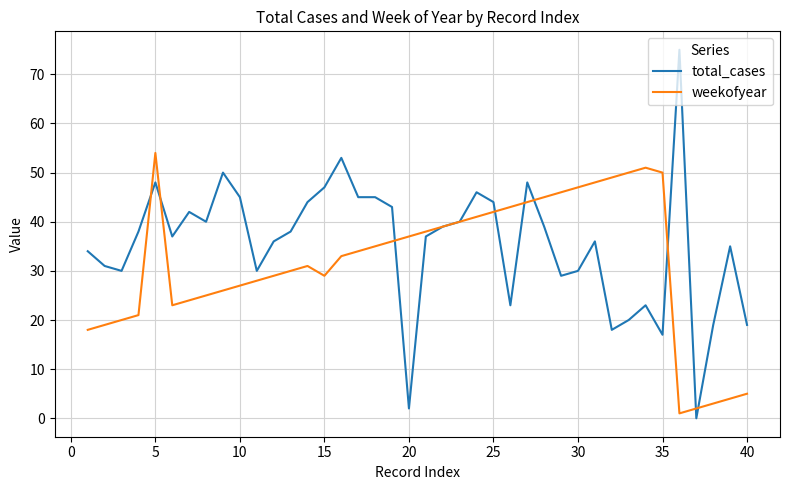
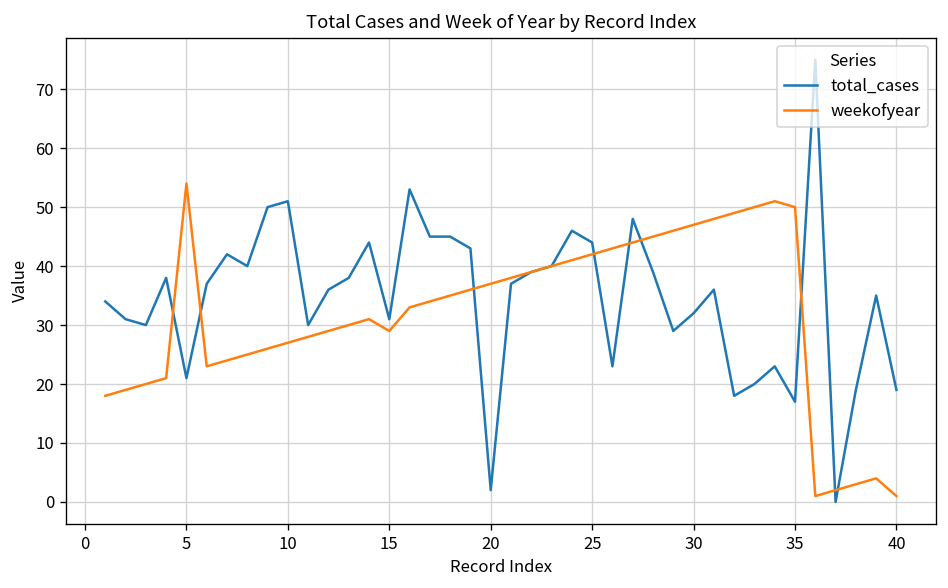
  {
    "total_cases": {
-     "5": 48,
-     "10": 45,
-     "15": 47,
+     "5": 21,
+     "10": 51,
+     "15": 31,
      "20": 2,
      "25": 44,
-     "30": 30,
+     "30": 32,
      "35": 17,
      "40": 19
    },
    "weekofyear": {
      "5": 54,
      "10": 27,
      "15": 29,
      "20": 37,
      "25": 42,
      "30": 47,
      "35": 50,
-     "40": 5
+     "40": 1
    }
  }
